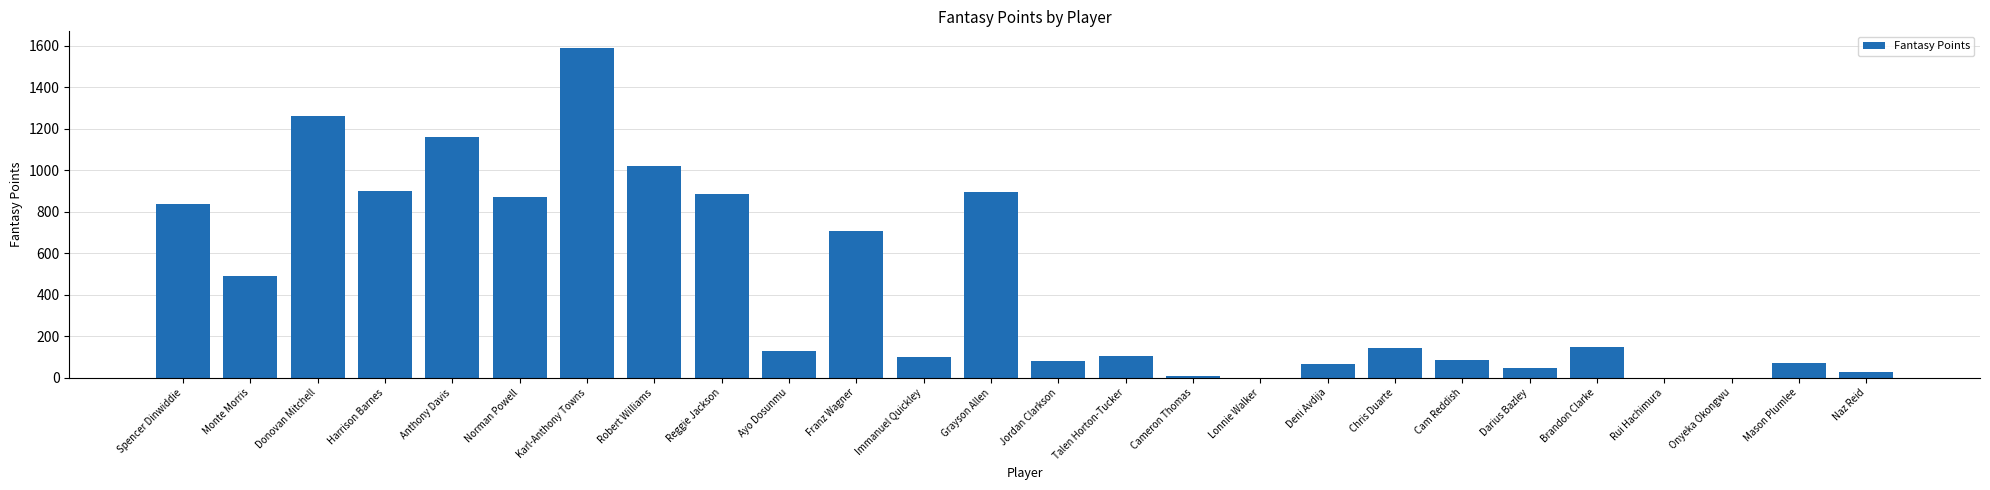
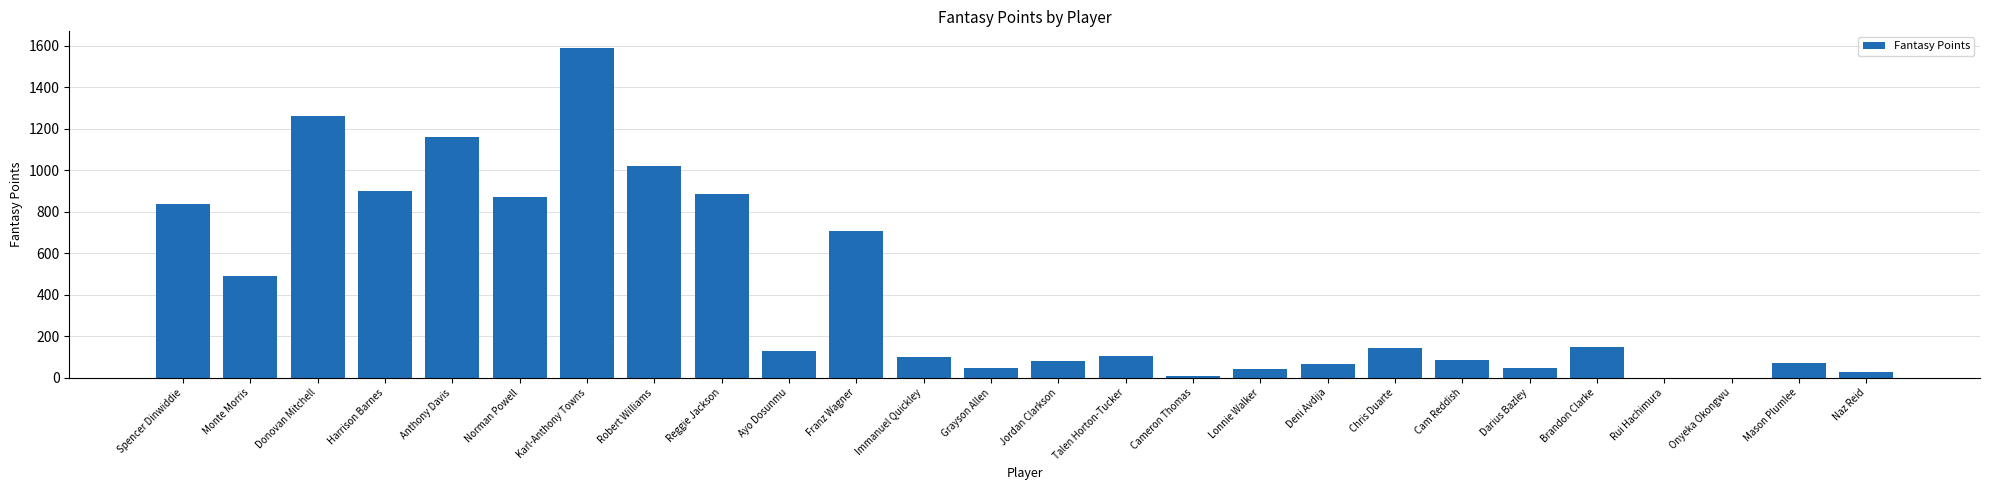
  {
    "Spencer Dinwiddie": 840,
    "Monte Morris": 490,
    "Donovan Mitchell": 1260,
    "Harrison Barnes": 900,
    "Anthony Davis": 1160,
    "Norman Powell": 870,
    "Karl-Anthony Towns": 1590,
    "Robert Williams": 1020,
    "Reggie Jackson": 880,
    "Ayo Dosunmu": 130,
    "Franz Wagner": 710,
    "Immanuel Quickley": 100,
-   "Grayson Allen": 890,
+   "Grayson Allen": 50,
    "Jordan Clarkson": 80,
    "Talen Horton-Tucker": 100,
-   "Lonnie Walker": 0,
+   "Lonnie Walker": 40,
    "Deni Avdija": 70,
    "Chris Duarte": 140,
    "Cam Reddish": 90,
    "Darius Bazley": 50,
    "Brandon Clarke": 150,
    "Rui Hachimura": 0,
    "Onyeka Okongwu": 0,
    "Mason Plumlee": 70,
    "Naz Reid": 30
  }
